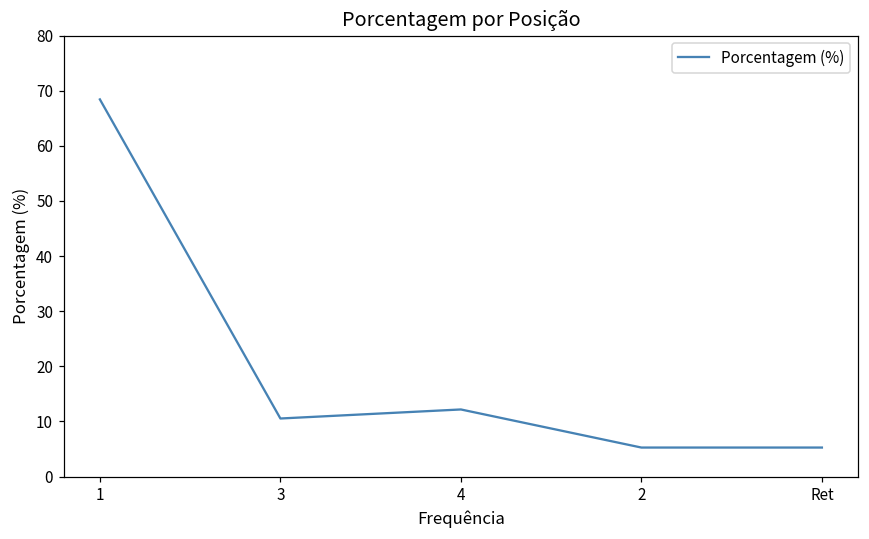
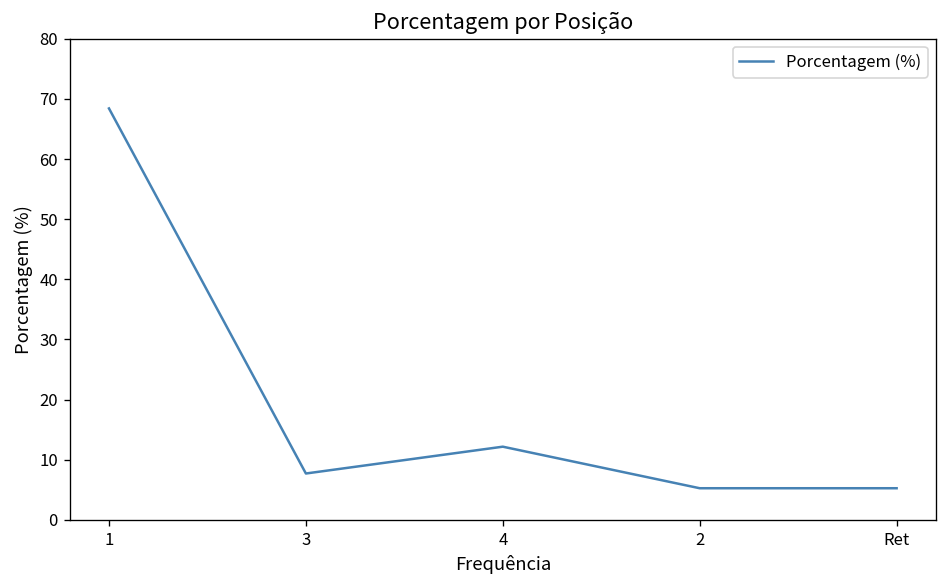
  {
    "1": 68,
-   "3": 11,
+   "3": 8,
    "4": 12,
    "2": 5,
    "Ret": 5
  }
